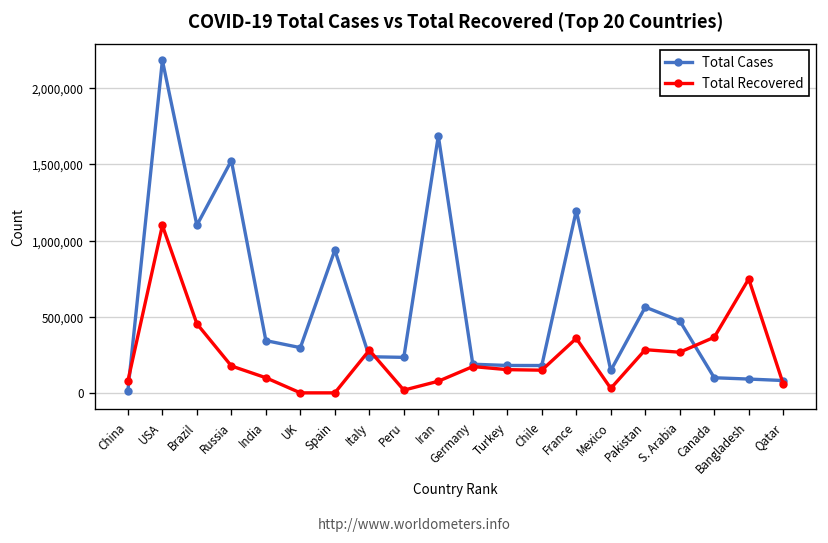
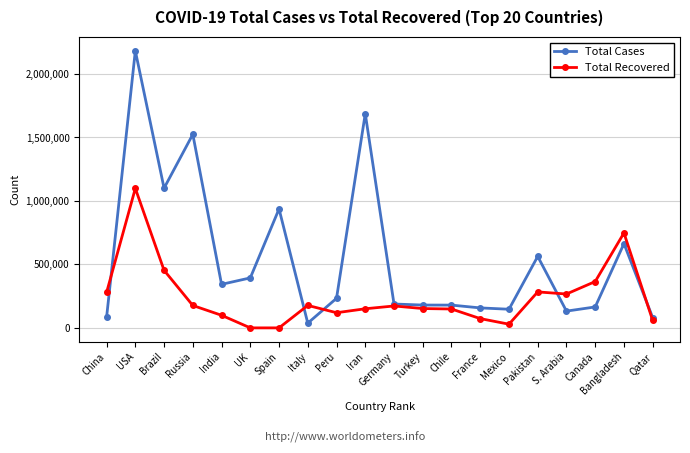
  {
    "Total Cases": {
-     "China": "10,000",
+     "China": "80,000",
      "USA": "2,180,000",
      "Brazil": "1,100,000",
      "Russia": "1,520,000",
      "India": "340,000",
-     "UK": "300,000",
+     "UK": "390,000",
      "Spain": "940,000",
-     "Italy": "240,000",
+     "Italy": "40,000",
      "Peru": "230,000",
      "Iran": "1,690,000",
      "Turkey": "180,000",
      "Chile": "180,000",
-     "France": "1,200,000",
+     "France": "160,000",
      "Mexico": "150,000",
      "Pakistan": "560,000",
-     "S. Arabia": "470,000",
-     "Canada": "100,000",
-     "Bangladesh": "90,000",
+     "S. Arabia": "130,000",
+     "Canada": "160,000",
+     "Bangladesh": "660,000",
      "Qatar": "80,000"
    },
    "Total Recovered": {
-     "China": "80,000",
+     "China": "280,000",
      "USA": "1,100,000",
      "Brazil": "450,000",
      "Russia": "180,000",
      "India": "100,000",
      "UK": "0",
      "Spain": "0",
-     "Italy": "280,000",
-     "Peru": "20,000",
-     "Iran": "80,000",
+     "Italy": "180,000",
+     "Peru": "120,000",
+     "Iran": "150,000",
      "Turkey": "150,000",
      "Chile": "150,000",
-     "France": "360,000",
+     "France": "70,000",
      "Mexico": "30,000",
      "Pakistan": "280,000",
      "S. Arabia": "270,000",
      "Canada": "370,000",
      "Bangladesh": "750,000",
      "Qatar": "60,000"
    }
  }
